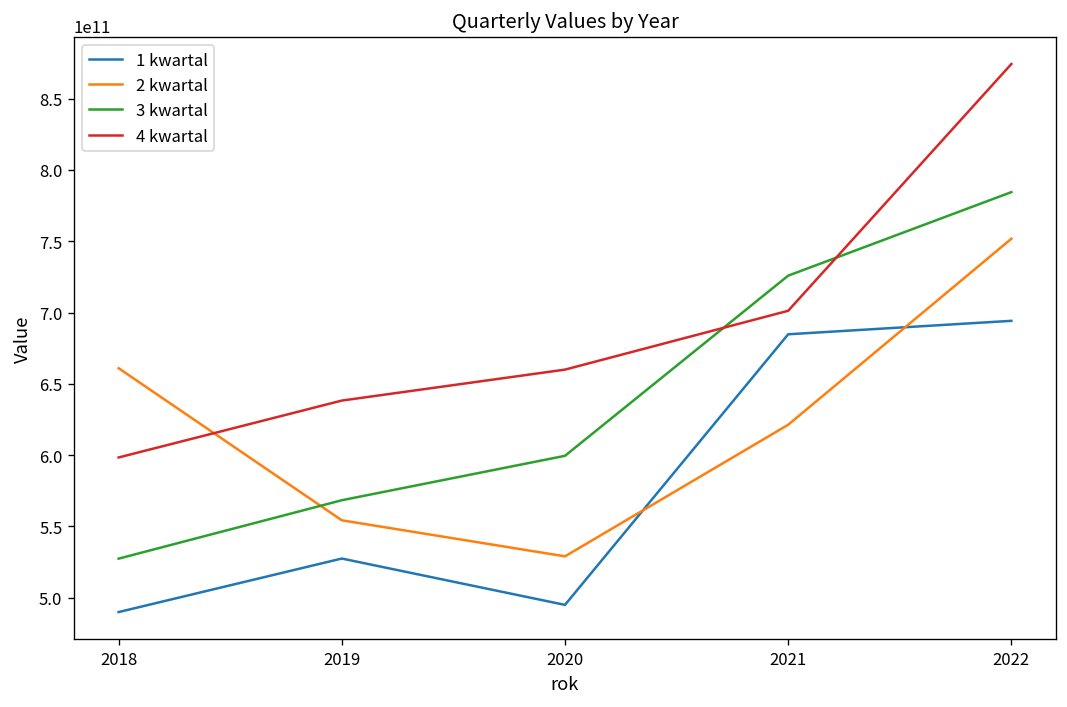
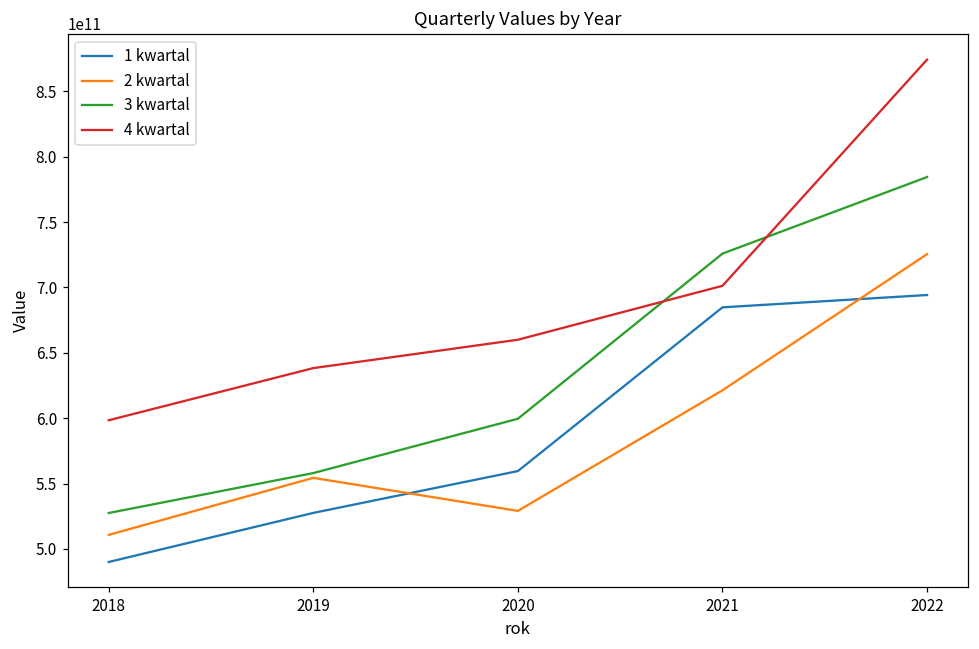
  {
    "1 kwartal": {
      "2018": 490000000000,
      "2019": 528000000000,
-     "2020": 495000000000,
+     "2020": 560000000000,
      "2021": 685000000000,
      "2022": 694000000000
    },
    "2 kwartal": {
-     "2018": 661000000000,
+     "2018": 511000000000,
      "2019": 554000000000,
      "2020": 529000000000,
      "2021": 621000000000,
-     "2022": 752000000000
+     "2022": 725000000000
    },
    "3 kwartal": {
      "2018": 527000000000,
-     "2019": 568000000000,
+     "2019": 558000000000,
      "2020": 600000000000,
      "2021": 726000000000,
      "2022": 784000000000
    },
    "4 kwartal": {
      "2018": 598000000000,
      "2019": 638000000000,
      "2020": 660000000000,
      "2021": 701000000000,
      "2022": 874000000000
    }
  }
